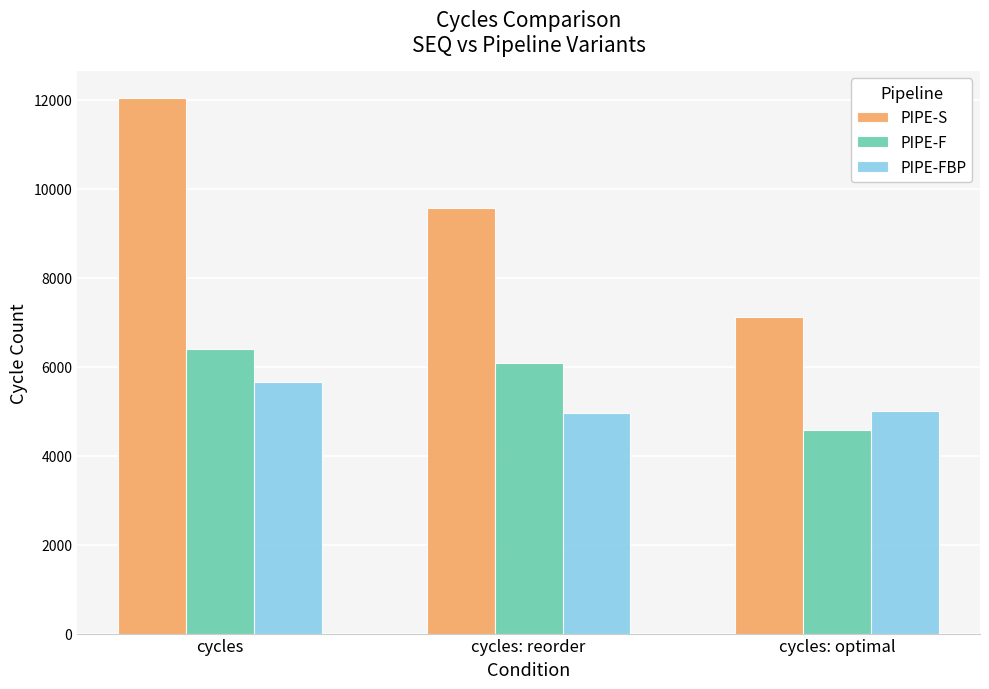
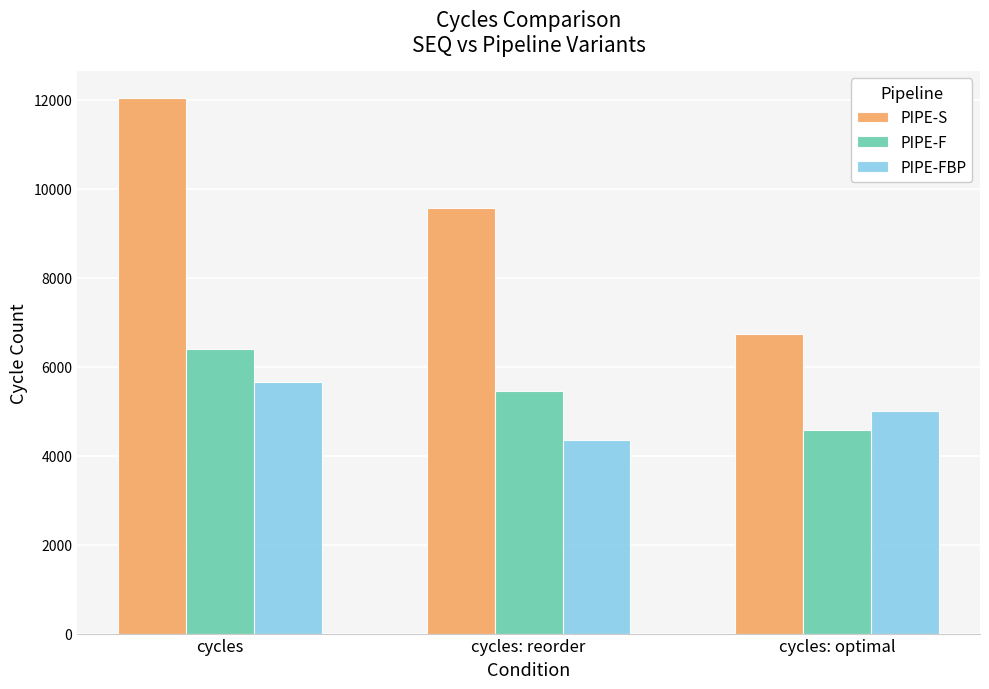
  {
    "PIPE-S": {
      "cycles": 12000,
      "cycles: reorder": 9600,
-     "cycles: optimal": 7100
+     "cycles: optimal": 6700
    },
    "PIPE-F": {
      "cycles": 6400,
-     "cycles: reorder": 6100,
+     "cycles: reorder": 5400,
      "cycles: optimal": 4600
    },
    "PIPE-FBP": {
      "cycles": 5700,
-     "cycles: reorder": 5000,
+     "cycles: reorder": 4400,
      "cycles: optimal": 5000
    }
  }
